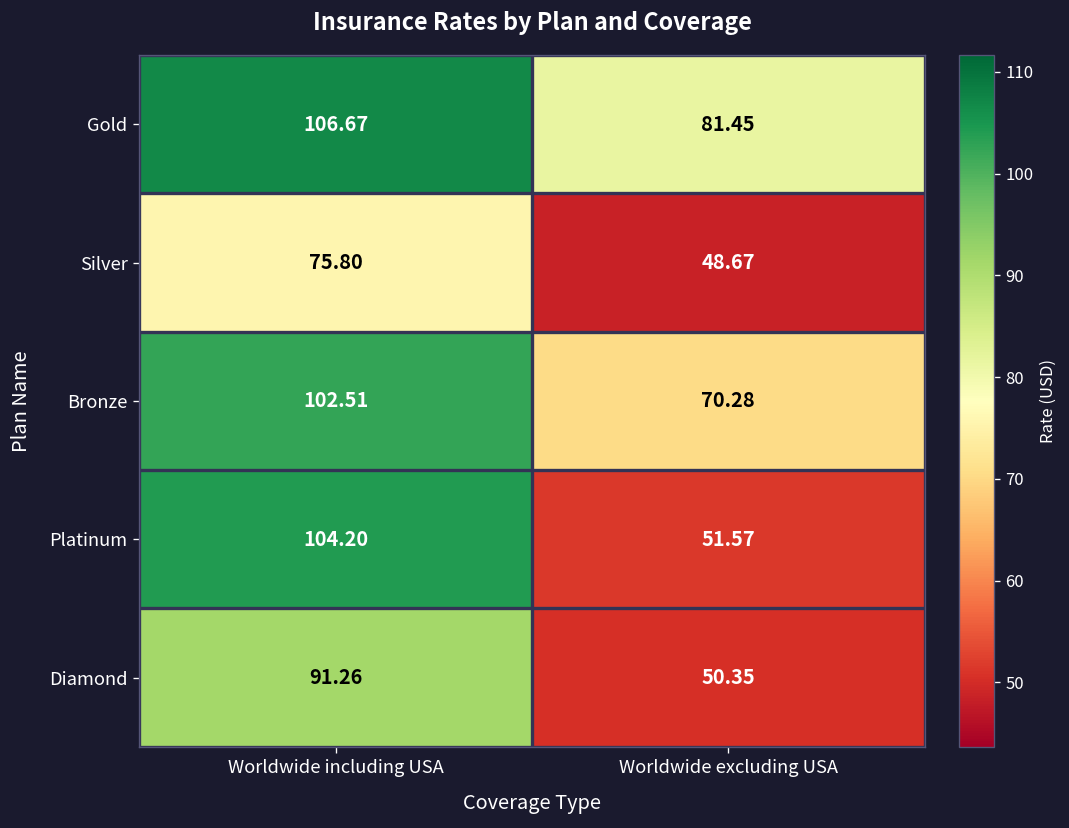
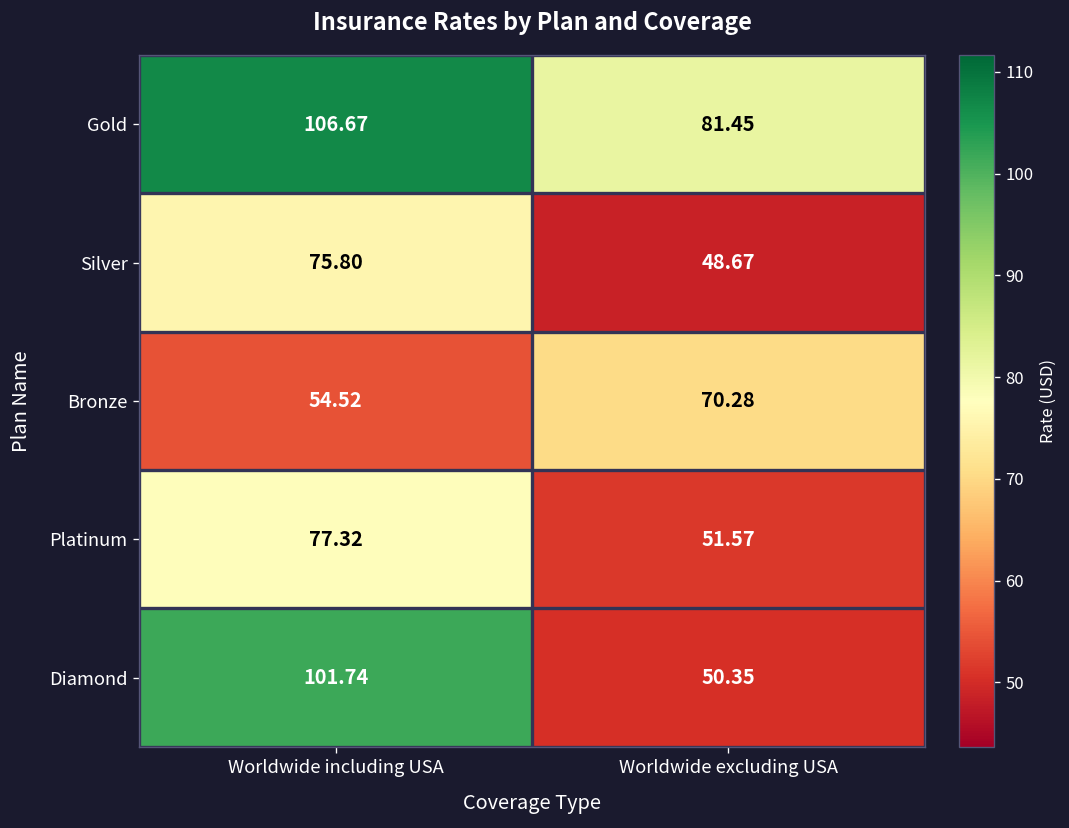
  {
    "Gold": {
      "Worldwide including USA": 106.67,
      "Worldwide excluding USA": 81.45
    },
    "Silver": {
      "Worldwide including USA": 75.80,
      "Worldwide excluding USA": 48.67
    },
    "Bronze": {
-     "Worldwide including USA": 102.51,
+     "Worldwide including USA": 54.52,
      "Worldwide excluding USA": 70.28
    },
    "Platinum": {
-     "Worldwide including USA": 104.20,
+     "Worldwide including USA": 77.32,
      "Worldwide excluding USA": 51.57
    },
    "Diamond": {
-     "Worldwide including USA": 91.26,
+     "Worldwide including USA": 101.74,
      "Worldwide excluding USA": 50.35
    }
  }
